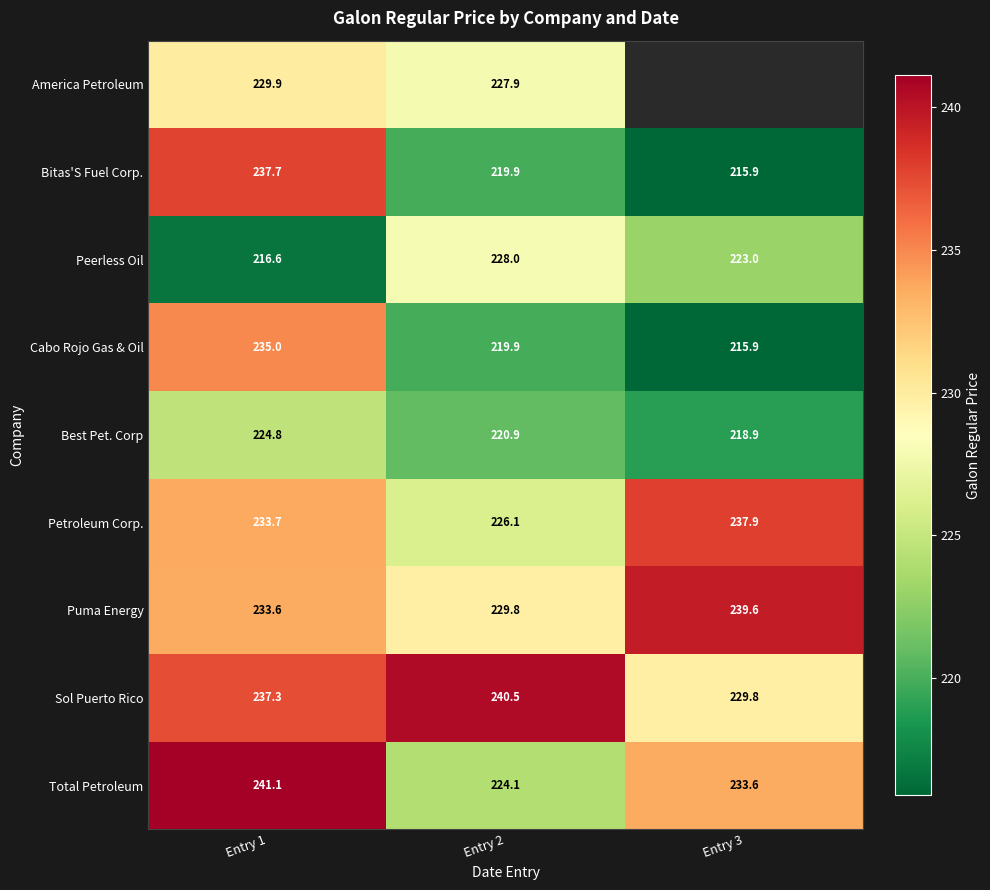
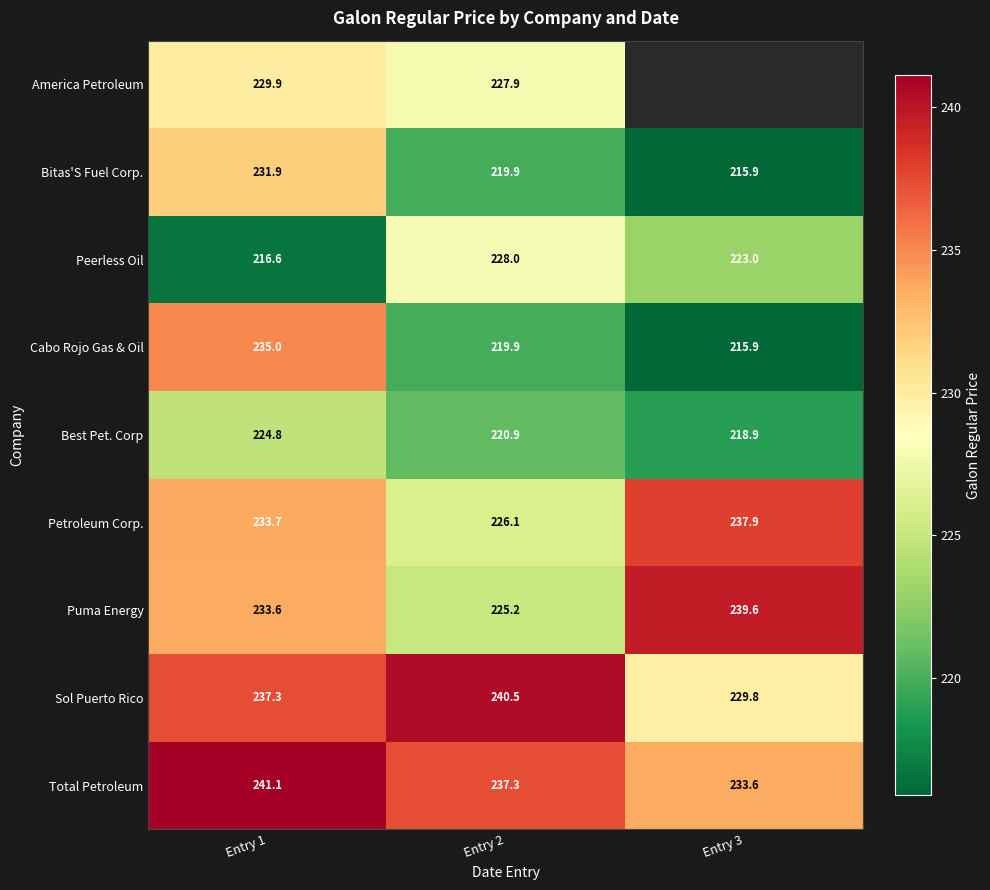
  {
    "America Petroleum": {
      "Entry 1": 229.9,
      "Entry 2": 227.9
    },
    "Bitas'S Fuel Corp.": {
-     "Entry 1": 237.7,
+     "Entry 1": 231.9,
      "Entry 2": 219.9,
      "Entry 3": 215.9
    },
    "Peerless Oil": {
      "Entry 1": 216.6,
      "Entry 2": 228.0,
      "Entry 3": 223.0
    },
    "Cabo Rojo Gas & Oil": {
      "Entry 1": 235.0,
      "Entry 2": 219.9,
      "Entry 3": 215.9
    },
    "Best Pet. Corp": {
      "Entry 1": 224.8,
      "Entry 2": 220.9,
      "Entry 3": 218.9
    },
    "Petroleum Corp.": {
      "Entry 1": 233.7,
      "Entry 2": 226.1,
      "Entry 3": 237.9
    },
    "Puma Energy": {
      "Entry 1": 233.6,
-     "Entry 2": 229.8,
+     "Entry 2": 225.2,
      "Entry 3": 239.6
    },
    "Sol Puerto Rico": {
      "Entry 1": 237.3,
      "Entry 2": 240.5,
      "Entry 3": 229.8
    },
    "Total Petroleum": {
      "Entry 1": 241.1,
-     "Entry 2": 224.1,
+     "Entry 2": 237.3,
      "Entry 3": 233.6
    }
  }
